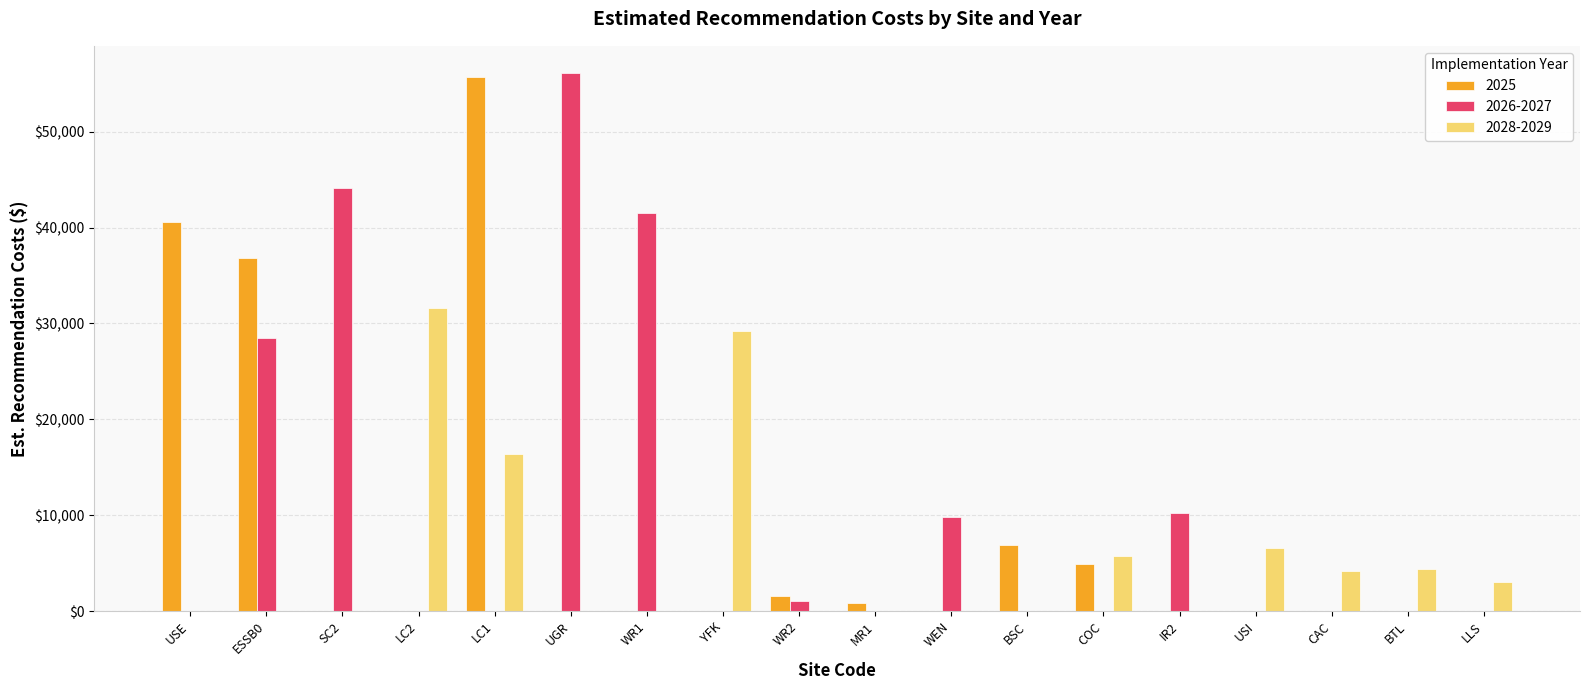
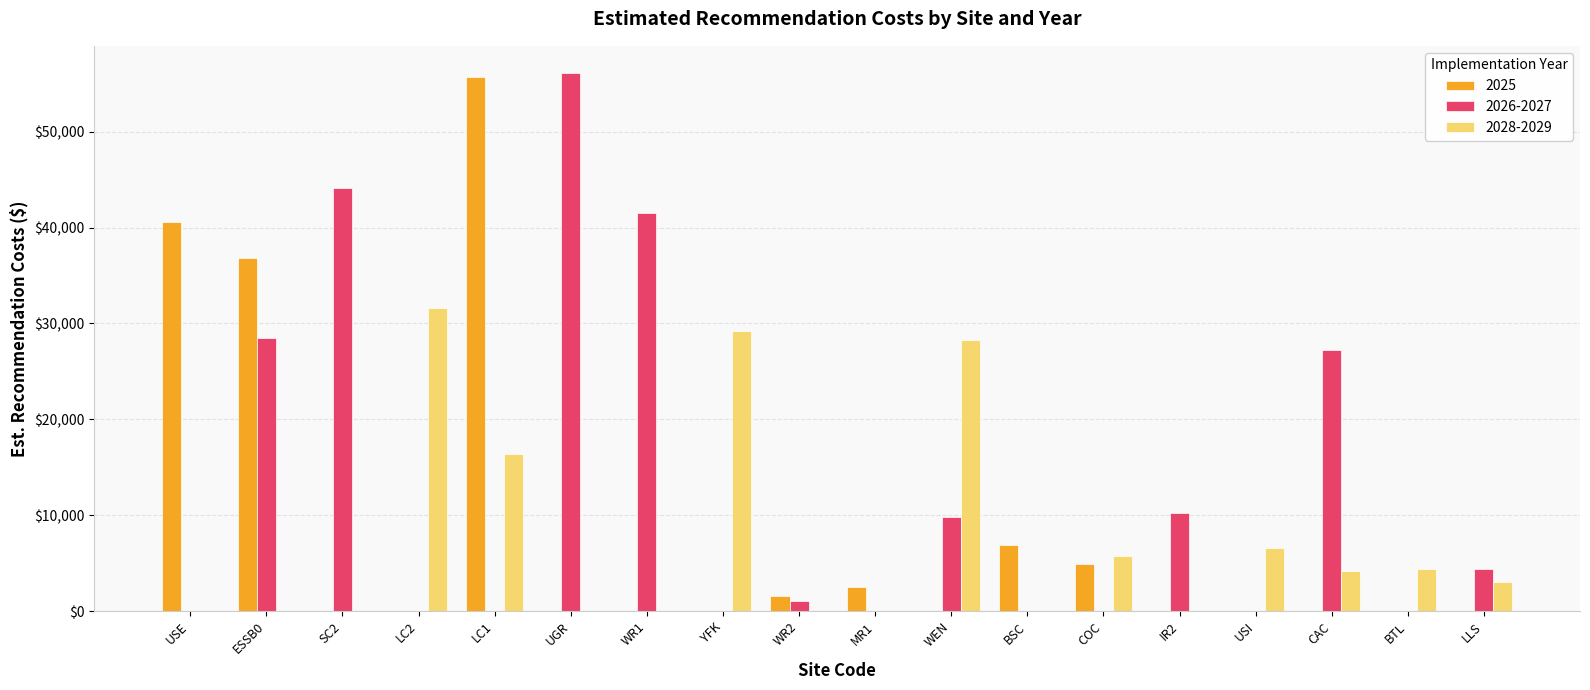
  {
    "2025": {
      "USE": "$41,000",
      "ESSB0": "$37,000",
      "SC2": "$0",
      "LC2": "$0",
      "LC1": "$56,000",
      "UGR": "$0",
      "WR1": "$0",
      "YFK": "$0",
      "WR2": "$2,000",
-     "MR1": "$1,000",
+     "MR1": "$2,000",
      "WEN": "$0",
      "BSC": "$7,000",
      "COC": "$5,000",
      "IR2": "$0",
      "USI": "$0",
      "CAC": "$0",
      "BTL": "$0",
      "LLS": "$0"
    },
    "2026-2027": {
      "USE": "$0",
      "ESSB0": "$28,000",
      "SC2": "$44,000",
      "LC2": "$0",
      "LC1": "$0",
      "UGR": "$56,000",
      "WR1": "$42,000",
      "YFK": "$0",
      "WR2": "$1,000",
      "MR1": "$0",
      "WEN": "$10,000",
      "BSC": "$0",
      "COC": "$0",
      "IR2": "$10,000",
      "USI": "$0",
-     "CAC": "$0",
+     "CAC": "$27,000",
      "BTL": "$0",
-     "LLS": "$0"
+     "LLS": "$4,000"
    },
    "2028-2029": {
      "USE": "$0",
      "ESSB0": "$0",
      "SC2": "$0",
      "LC2": "$32,000",
      "LC1": "$16,000",
      "UGR": "$0",
      "WR1": "$0",
      "YFK": "$29,000",
      "WR2": "$0",
      "MR1": "$0",
-     "WEN": "$0",
+     "WEN": "$28,000",
      "BSC": "$0",
      "COC": "$6,000",
      "IR2": "$0",
      "USI": "$7,000",
      "CAC": "$4,000",
      "BTL": "$4,000",
      "LLS": "$3,000"
    }
  }
